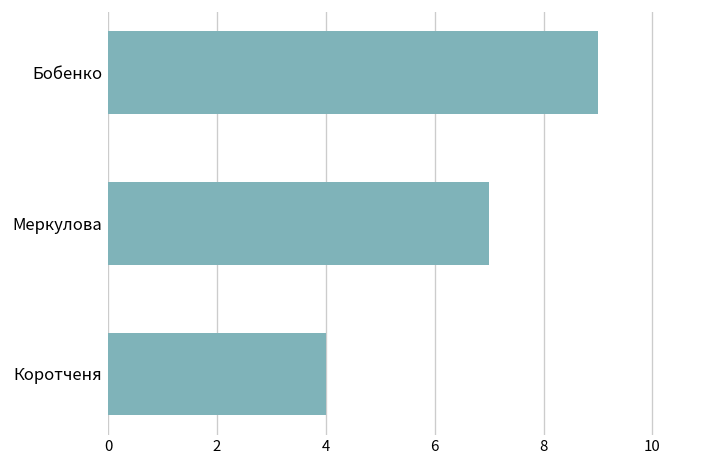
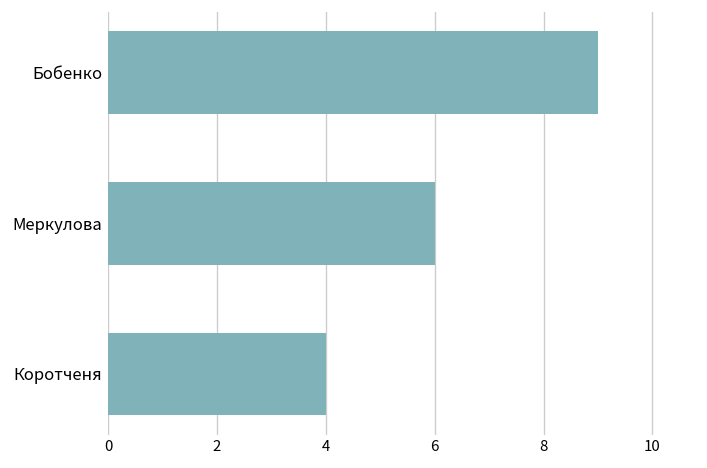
  {
    "Бобенко": 9,
-   "Меркулова": 7,
+   "Меркулова": 6,
    "Коротченя": 4
  }
